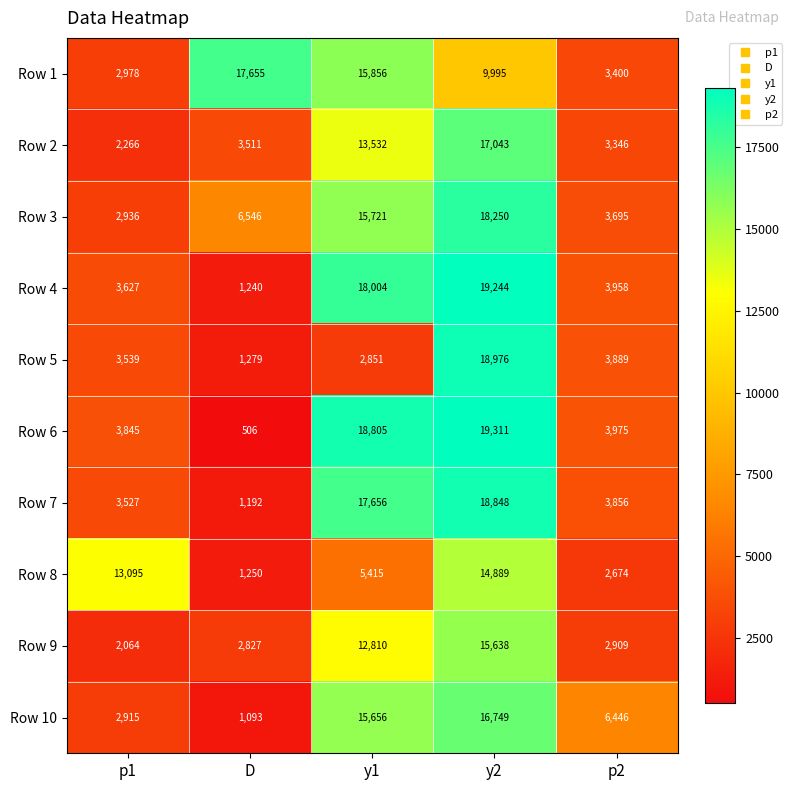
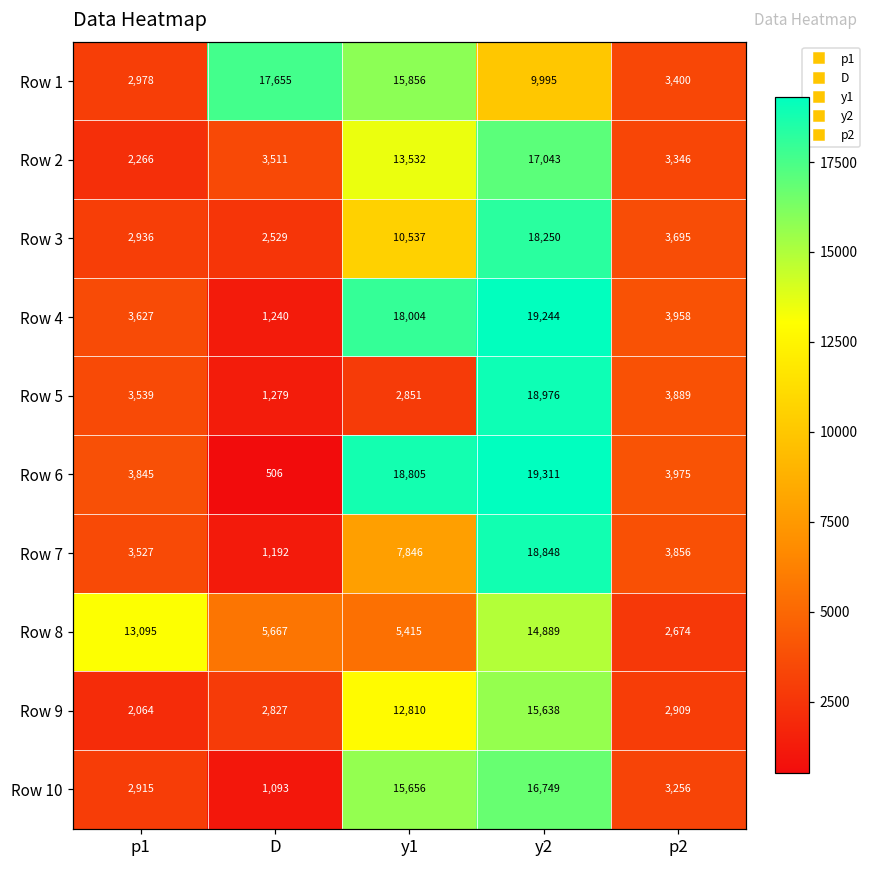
  {
    "Row 1": {
      "p1": "2,978",
      "D": "17,655",
      "y1": "15,856",
      "y2": "9,995",
      "p2": "3,400"
    },
    "Row 2": {
      "p1": "2,266",
      "D": "3,511",
      "y1": "13,532",
      "y2": "17,043",
      "p2": "3,346"
    },
    "Row 3": {
      "p1": "2,936",
-     "D": "6,546",
-     "y1": "15,721",
+     "D": "2,529",
+     "y1": "10,537",
      "y2": "18,250",
      "p2": "3,695"
    },
    "Row 4": {
      "p1": "3,627",
      "D": "1,240",
      "y1": "18,004",
      "y2": "19,244",
      "p2": "3,958"
    },
    "Row 5": {
      "p1": "3,539",
      "D": "1,279",
      "y1": "2,851",
      "y2": "18,976",
      "p2": "3,889"
    },
    "Row 6": {
      "p1": "3,845",
      "D": "506",
      "y1": "18,805",
      "y2": "19,311",
      "p2": "3,975"
    },
    "Row 7": {
      "p1": "3,527",
      "D": "1,192",
-     "y1": "17,656",
+     "y1": "7,846",
      "y2": "18,848",
      "p2": "3,856"
    },
    "Row 8": {
      "p1": "13,095",
-     "D": "1,250",
+     "D": "5,667",
      "y1": "5,415",
      "y2": "14,889",
      "p2": "2,674"
    },
    "Row 9": {
      "p1": "2,064",
      "D": "2,827",
      "y1": "12,810",
      "y2": "15,638",
      "p2": "2,909"
    },
    "Row 10": {
      "p1": "2,915",
      "D": "1,093",
      "y1": "15,656",
      "y2": "16,749",
-     "p2": "6,446"
+     "p2": "3,256"
    }
  }
